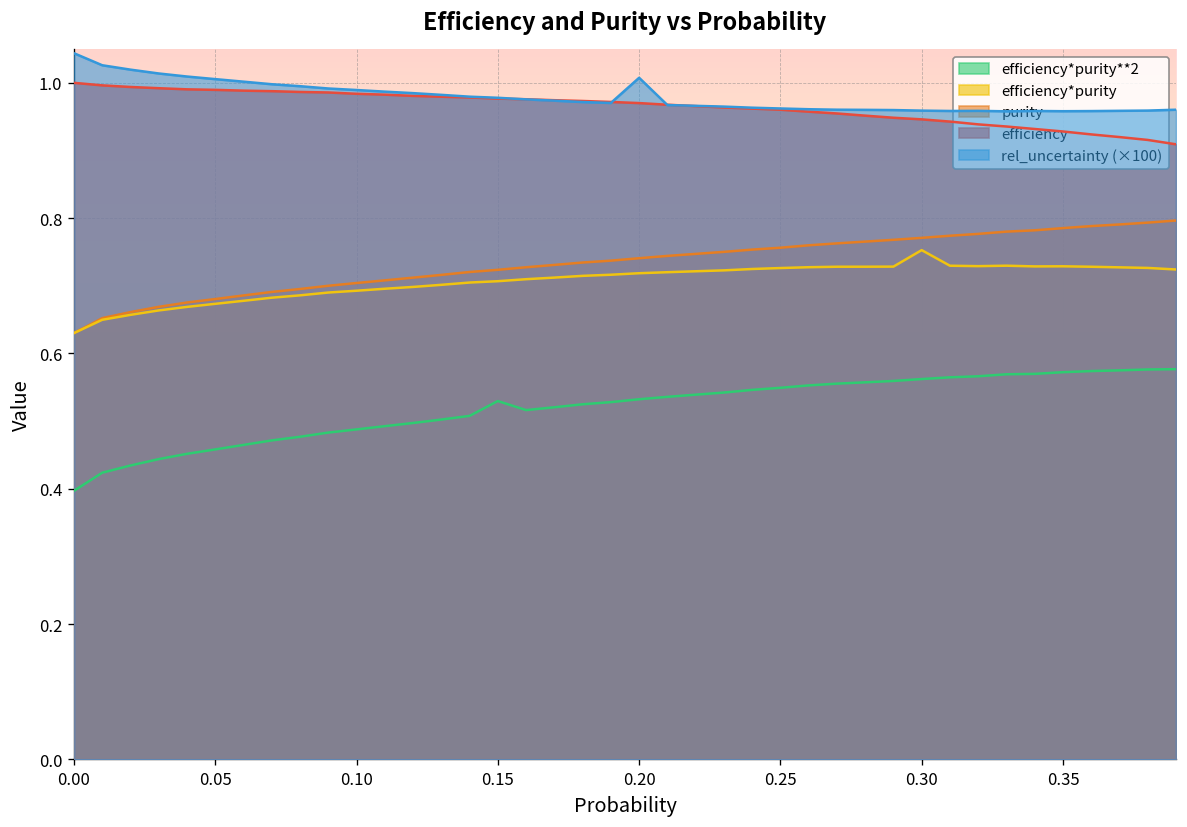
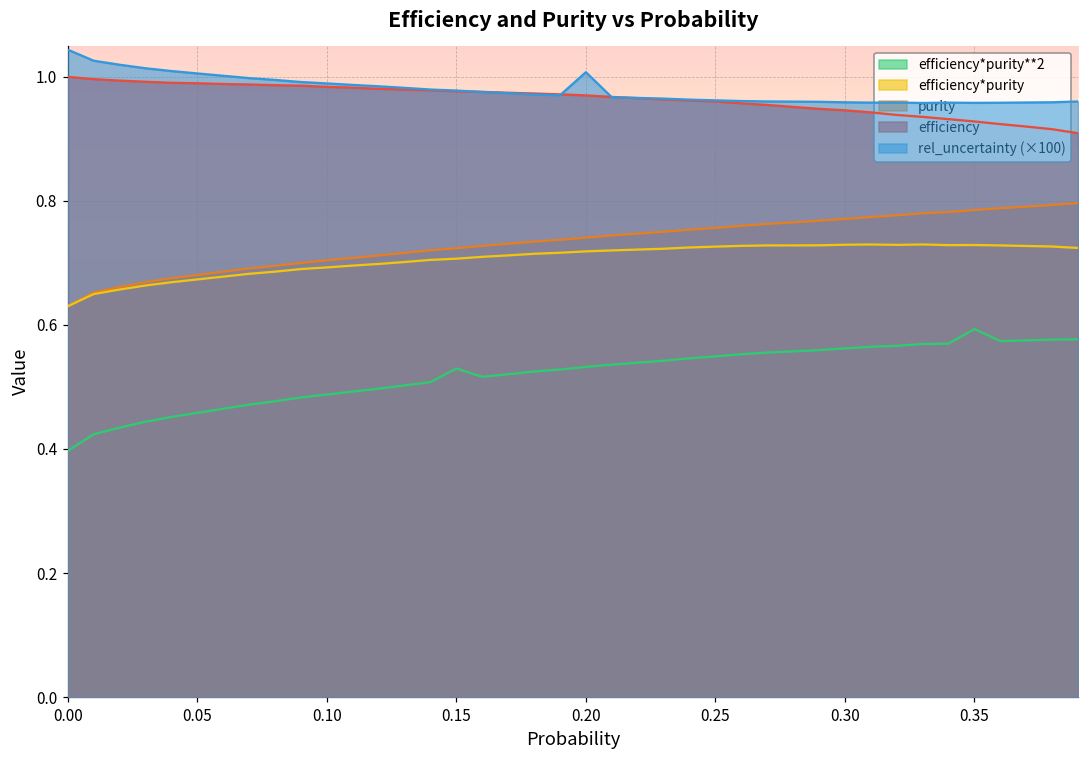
  {
    "efficiency*purity**2": {
      "0.00": 0.40,
      "0.05": 0.46,
      "0.10": 0.49,
      "0.15": 0.53,
      "0.20": 0.53,
      "0.25": 0.55,
      "0.30": 0.56,
-     "0.35": 0.57
+     "0.35": 0.59
    },
    "efficiency*purity": {
      "0.05": 0.67,
      "0.10": 0.69,
      "0.15": 0.71,
      "0.20": 0.72,
      "0.25": 0.73,
-     "0.30": 0.75,
+     "0.30": 0.73,
      "0.35": 0.73
    },
    "rel_uncertainty (×100)": {
      "0.00": 1.04,
      "0.05": 1.01,
      "0.10": 0.99,
      "0.20": 1.01,
      "0.30": 0.96
    }
  }
